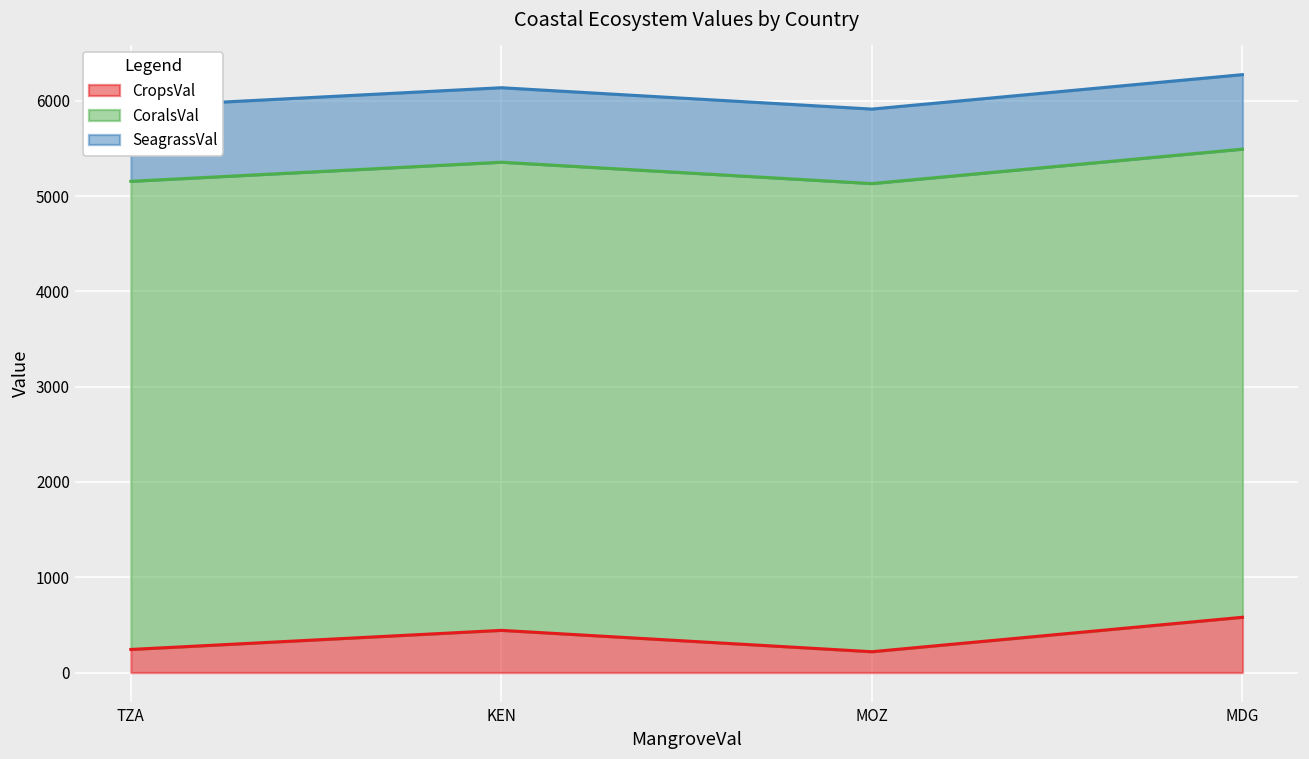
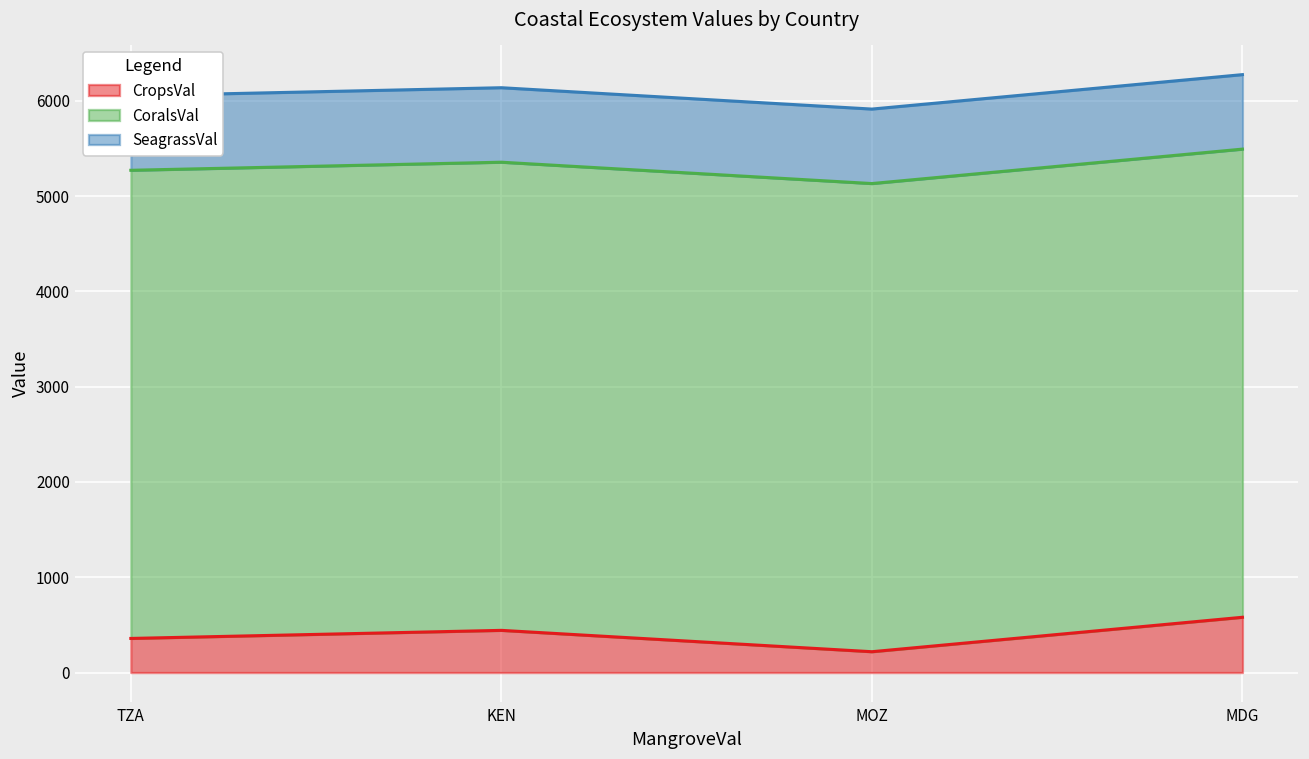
  {
    "CropsVal": {
-     "TZA": 200,
+     "TZA": 400,
      "KEN": 400,
      "MOZ": 200,
      "MDG": 600
    },
    "CoralsVal": {
      "TZA": 4900,
      "KEN": 4900,
      "MOZ": 4900,
      "MDG": 4900
    },
    "SeagrassVal": {
      "KEN": 800,
      "MOZ": 800,
      "MDG": 800
    }
  }
